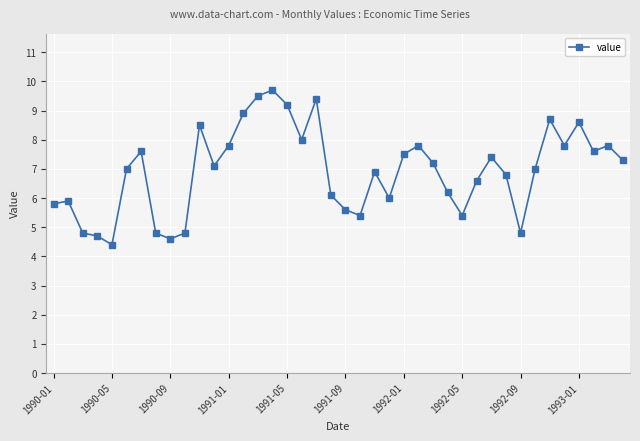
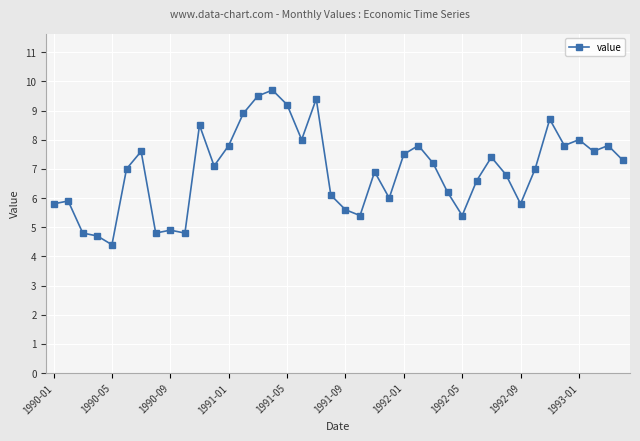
  {
    "1990-01": 5.8,
    "1990-05": 4.4,
-   "1990-09": 4.6,
+   "1990-09": 4.9,
    "1991-01": 7.8,
    "1991-05": 9.2,
    "1991-09": 5.6,
    "1992-01": 7.5,
    "1992-05": 5.4,
-   "1992-09": 4.8,
-   "1993-01": 8.6
+   "1992-09": 5.8,
+   "1993-01": 8.0
  }
